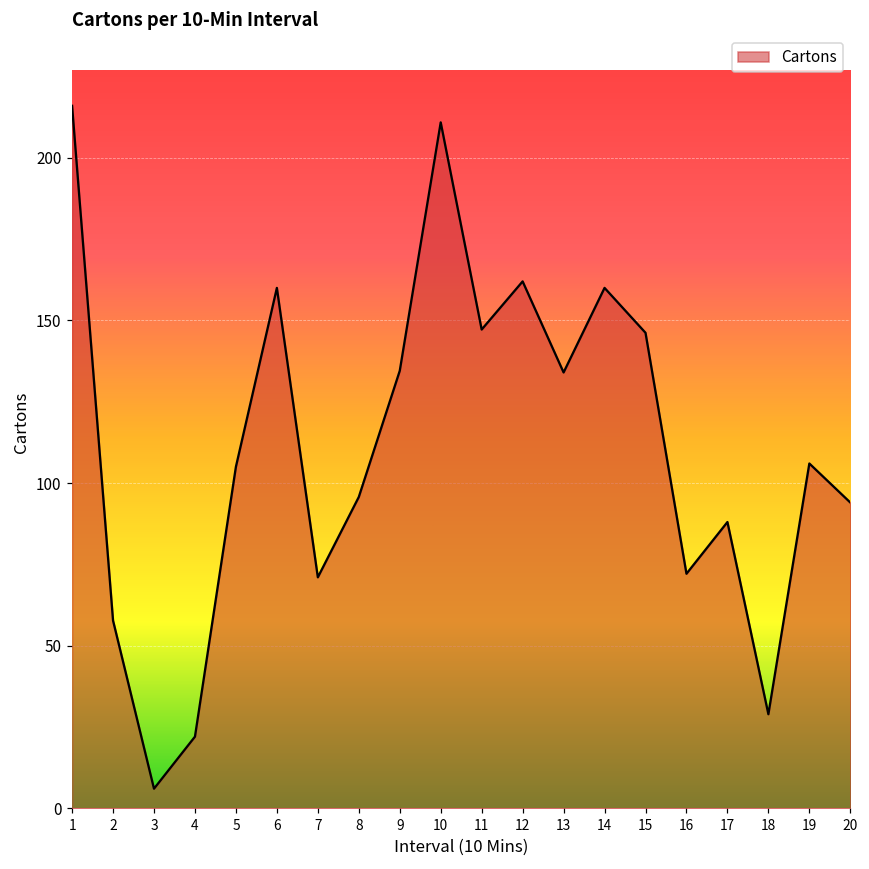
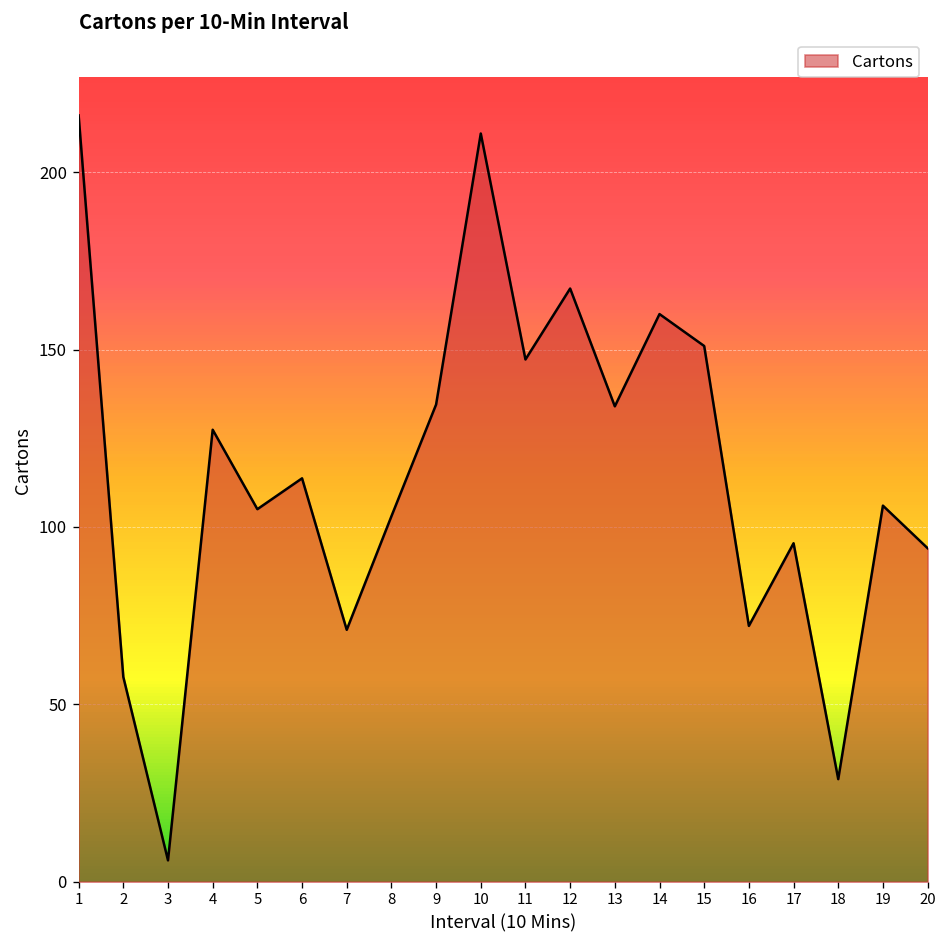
  {
    "1": 216,
    "2": 58,
    "3": 6,
-   "4": 22,
+   "4": 127,
    "5": 105,
-   "6": 160,
+   "6": 114,
    "7": 71,
-   "8": 96,
+   "8": 103,
    "9": 135,
    "10": 211,
    "11": 147,
-   "12": 162,
+   "12": 167,
    "13": 134,
    "14": 160,
-   "15": 146,
+   "15": 151,
    "16": 72,
-   "17": 88,
+   "17": 95,
    "18": 29,
    "19": 106,
    "20": 94
  }
